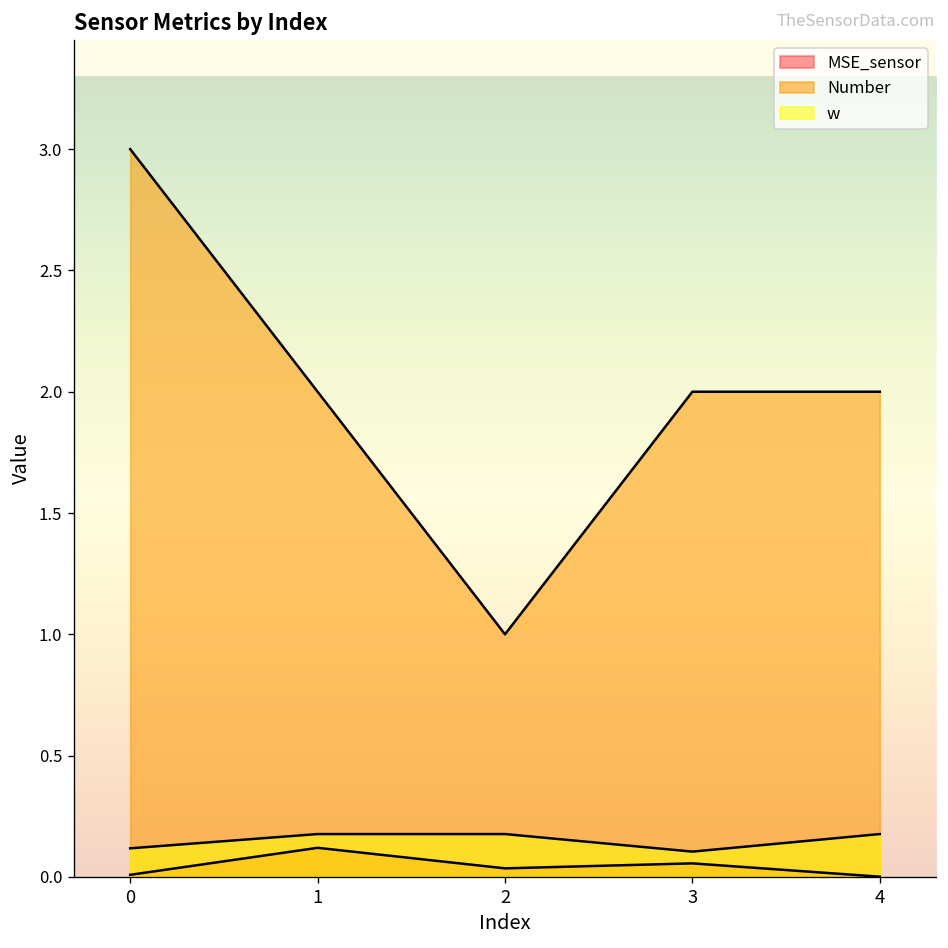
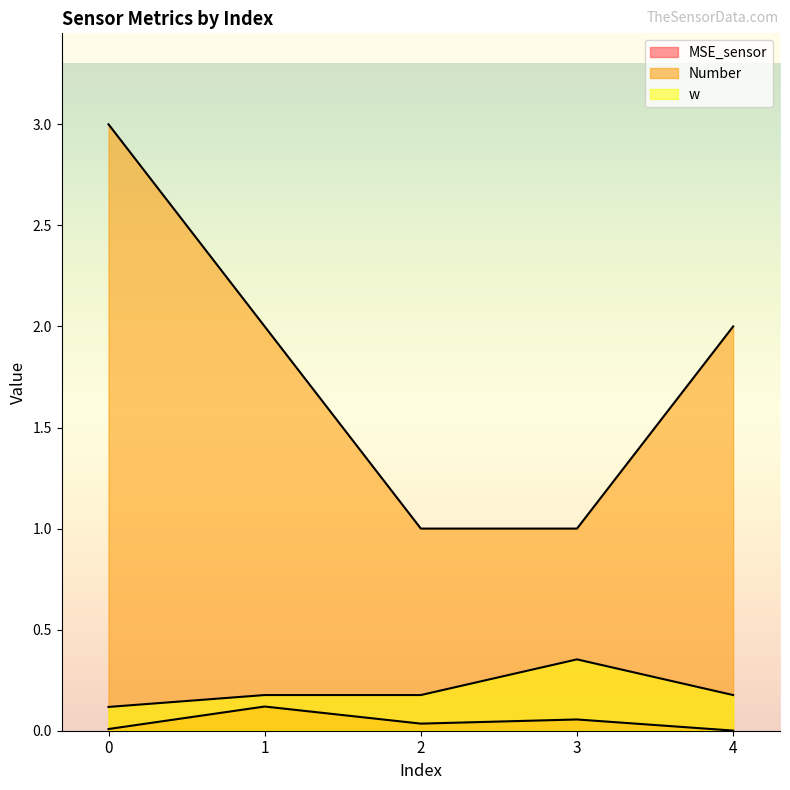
  {
    "MSE_sensor": {
      "0": 0.01,
      "1": 0.12,
      "2": 0.04,
      "3": 0.06,
      "4": 0.00
    },
    "Number": {
      "0": 3,
      "1": 2,
      "2": 1,
-     "3": 2,
+     "3": 1,
      "4": 2
    },
    "w": {
      "0": 0.12,
      "1": 0.18,
      "2": 0.18,
-     "3": 0.10,
+     "3": 0.35,
      "4": 0.18
    }
  }
